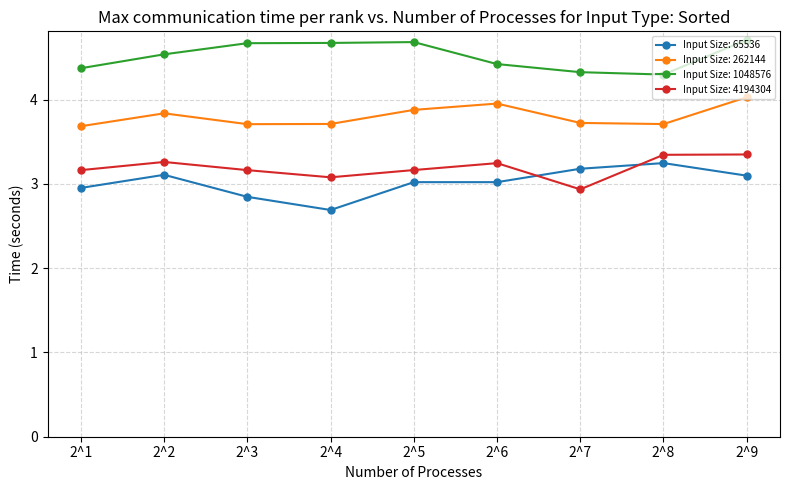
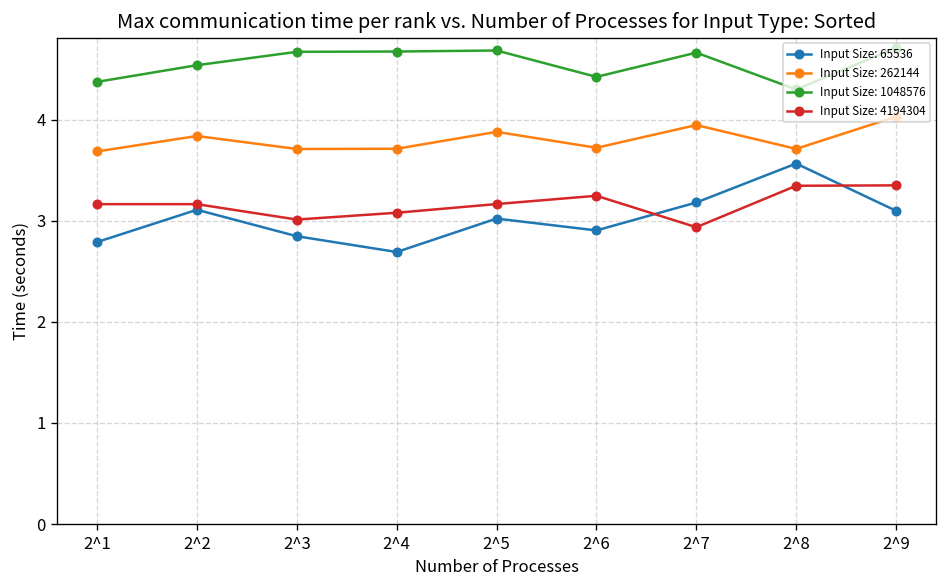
  {
    "Input Size: 65536": {
-     "2^1": 3.0,
+     "2^1": 2.8,
      "2^2": 3.1,
      "2^3": 2.8,
      "2^4": 2.7,
      "2^5": 3.0,
-     "2^6": 3.0,
+     "2^6": 2.9,
      "2^7": 3.2,
-     "2^8": 3.2,
+     "2^8": 3.6,
      "2^9": 3.1
    },
    "Input Size: 262144": {
      "2^1": 3.7,
      "2^2": 3.8,
      "2^3": 3.7,
      "2^4": 3.7,
      "2^5": 3.9,
-     "2^6": 4.0,
-     "2^7": 3.7,
+     "2^6": 3.7,
+     "2^7": 3.9,
      "2^8": 3.7
    },
    "Input Size: 1048576": {
      "2^1": 4.4,
      "2^2": 4.5,
      "2^3": 4.7,
      "2^4": 4.7,
      "2^5": 4.7,
      "2^6": 4.4,
-     "2^7": 4.3
+     "2^7": 4.7
    },
    "Input Size: 4194304": {
      "2^1": 3.2,
-     "2^2": 3.3,
-     "2^3": 3.2,
+     "2^2": 3.2,
+     "2^3": 3.0,
      "2^4": 3.1,
      "2^5": 3.2,
      "2^6": 3.2,
      "2^7": 2.9,
      "2^8": 3.3,
      "2^9": 3.3
    }
  }
